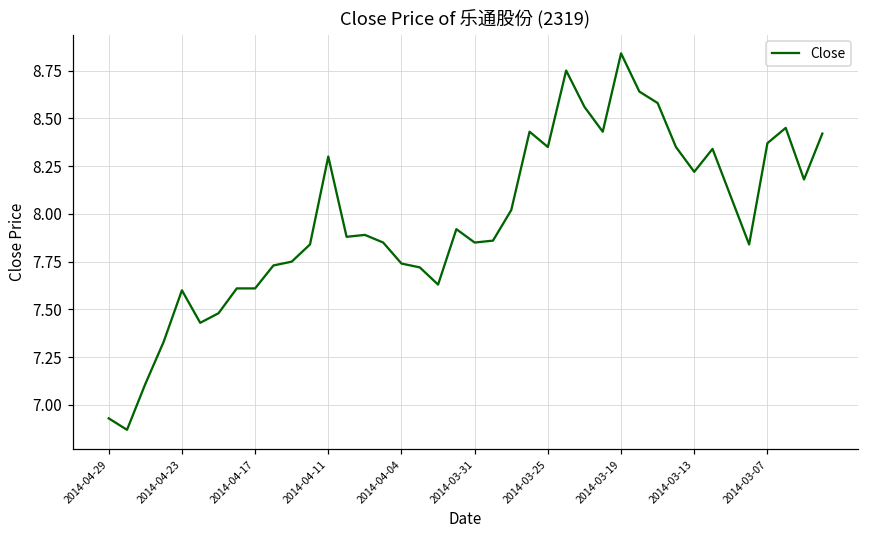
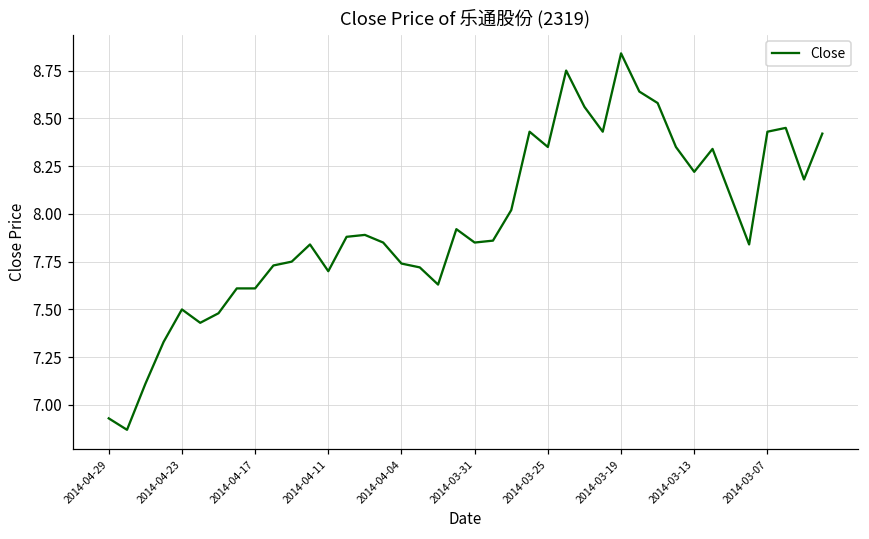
  {
    "2014-04-29": 6.93,
-   "2014-04-23": 7.6,
+   "2014-04-23": 7.5,
    "2014-04-17": 7.61,
-   "2014-04-11": 8.3,
+   "2014-04-11": 7.7,
    "2014-04-04": 7.74,
    "2014-03-31": 7.85,
    "2014-03-25": 8.35,
    "2014-03-19": 8.84,
    "2014-03-13": 8.22,
-   "2014-03-07": 8.37
+   "2014-03-07": 8.43
  }
